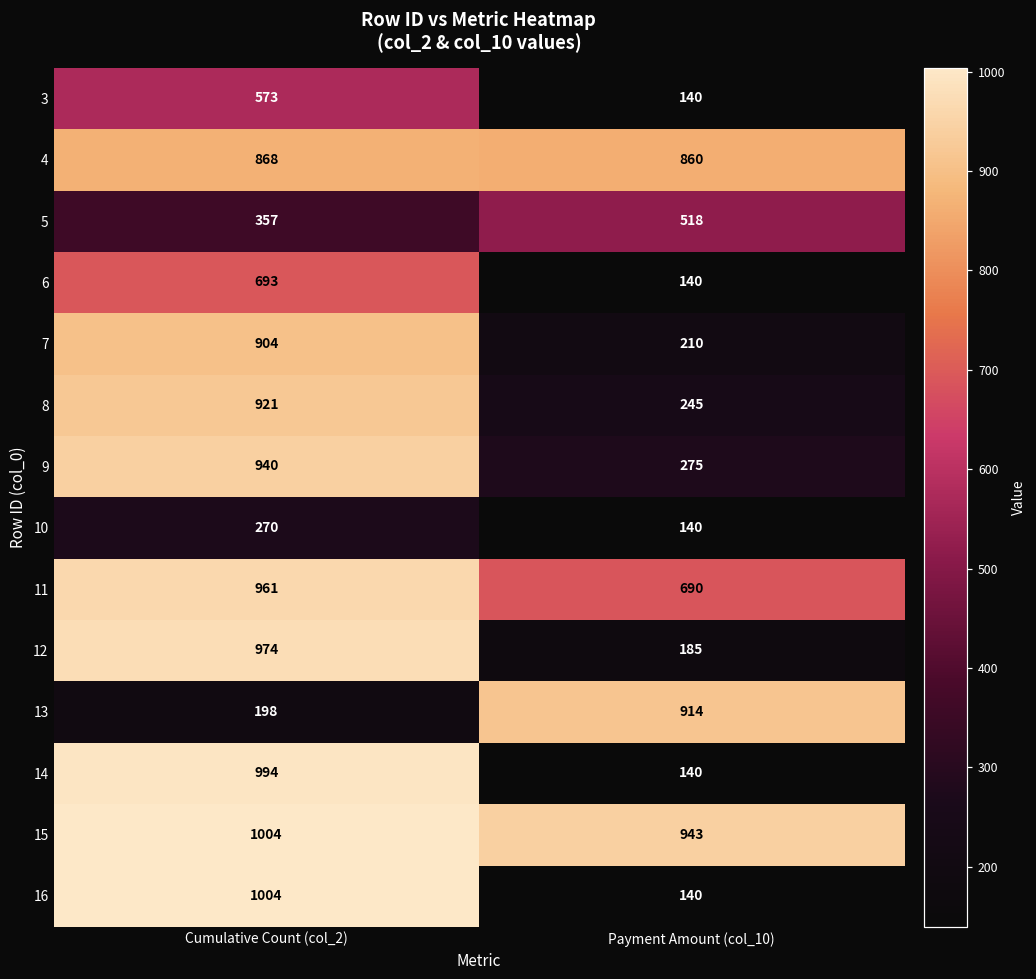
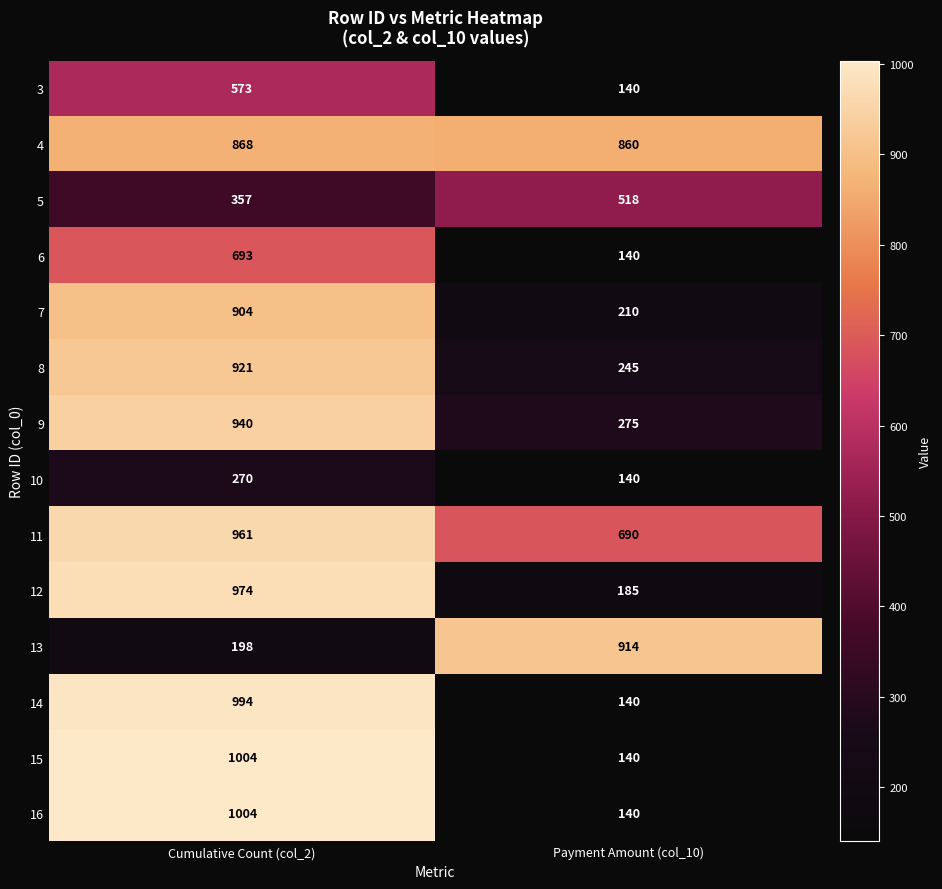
  {
    "3": {
      "Cumulative Count (col_2)": 573,
      "Payment Amount (col_10)": 140
    },
    "4": {
      "Cumulative Count (col_2)": 868,
      "Payment Amount (col_10)": 860
    },
    "5": {
      "Cumulative Count (col_2)": 357,
      "Payment Amount (col_10)": 518
    },
    "6": {
      "Cumulative Count (col_2)": 693,
      "Payment Amount (col_10)": 140
    },
    "7": {
      "Cumulative Count (col_2)": 904,
      "Payment Amount (col_10)": 210
    },
    "8": {
      "Cumulative Count (col_2)": 921,
      "Payment Amount (col_10)": 245
    },
    "9": {
      "Cumulative Count (col_2)": 940,
      "Payment Amount (col_10)": 275
    },
    "10": {
      "Cumulative Count (col_2)": 270,
      "Payment Amount (col_10)": 140
    },
    "11": {
      "Cumulative Count (col_2)": 961,
      "Payment Amount (col_10)": 690
    },
    "12": {
      "Cumulative Count (col_2)": 974,
      "Payment Amount (col_10)": 185
    },
    "13": {
      "Cumulative Count (col_2)": 198,
      "Payment Amount (col_10)": 914
    },
    "14": {
      "Cumulative Count (col_2)": 994,
      "Payment Amount (col_10)": 140
    },
    "15": {
      "Cumulative Count (col_2)": 1004,
-     "Payment Amount (col_10)": 943
+     "Payment Amount (col_10)": 140
    },
    "16": {
      "Cumulative Count (col_2)": 1004,
      "Payment Amount (col_10)": 140
    }
  }
